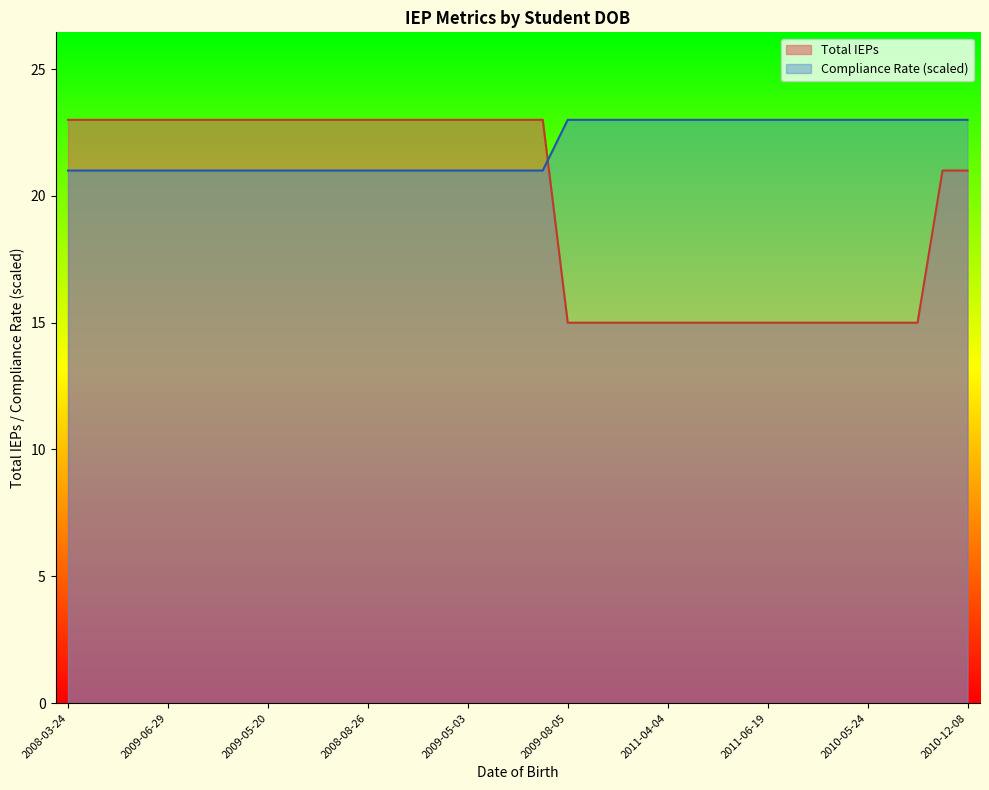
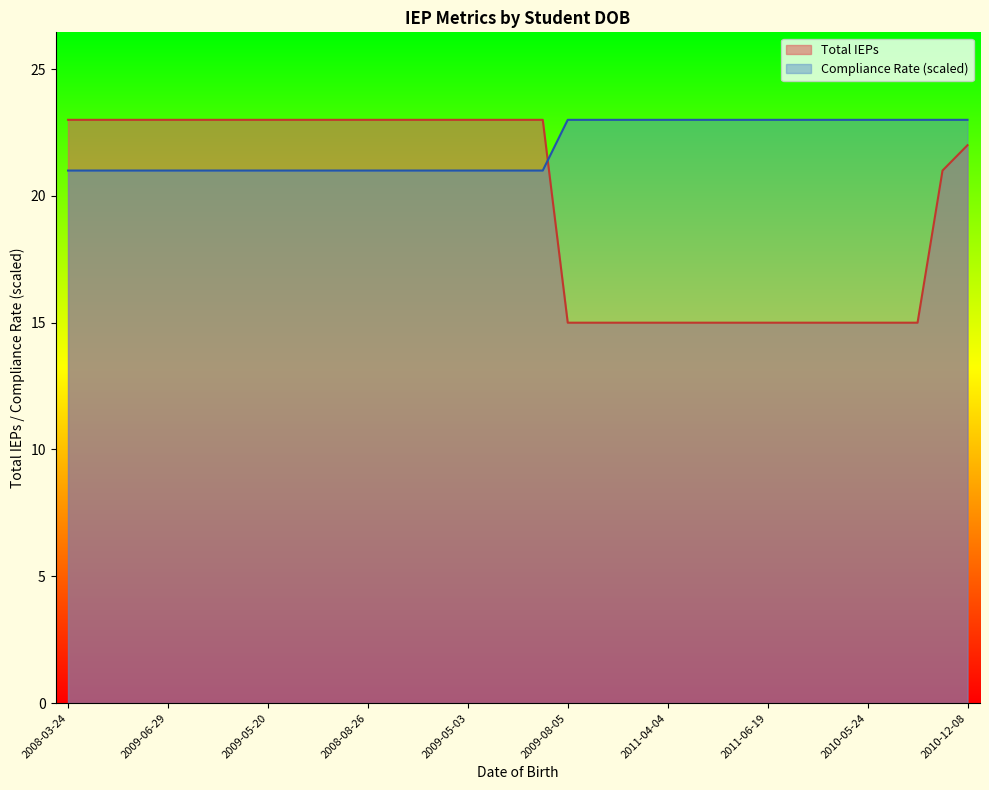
  {
    "Total IEPs": {
      "2008-03-24": 23,
      "2009-06-29": 23,
      "2008-08-26": 23,
      "2009-05-03": 23,
      "2009-08-05": 15,
      "2011-04-04": 15,
      "2011-06-19": 15,
      "2010-05-24": 15,
-     "2010-12-08": 21
+     "2010-12-08": 22
    },
    "Compliance Rate (scaled)": {
      "2008-03-24": 21,
      "2009-06-29": 21,
      "2008-08-26": 21,
      "2009-05-03": 21,
      "2009-08-05": 23,
      "2011-04-04": 23,
      "2011-06-19": 23,
      "2010-05-24": 23,
      "2010-12-08": 23
    }
  }
